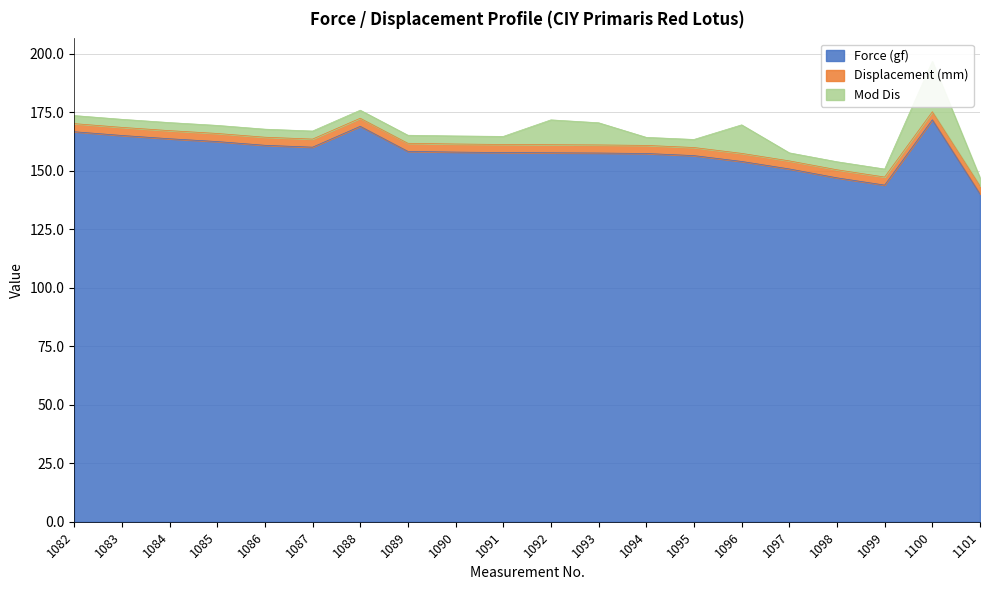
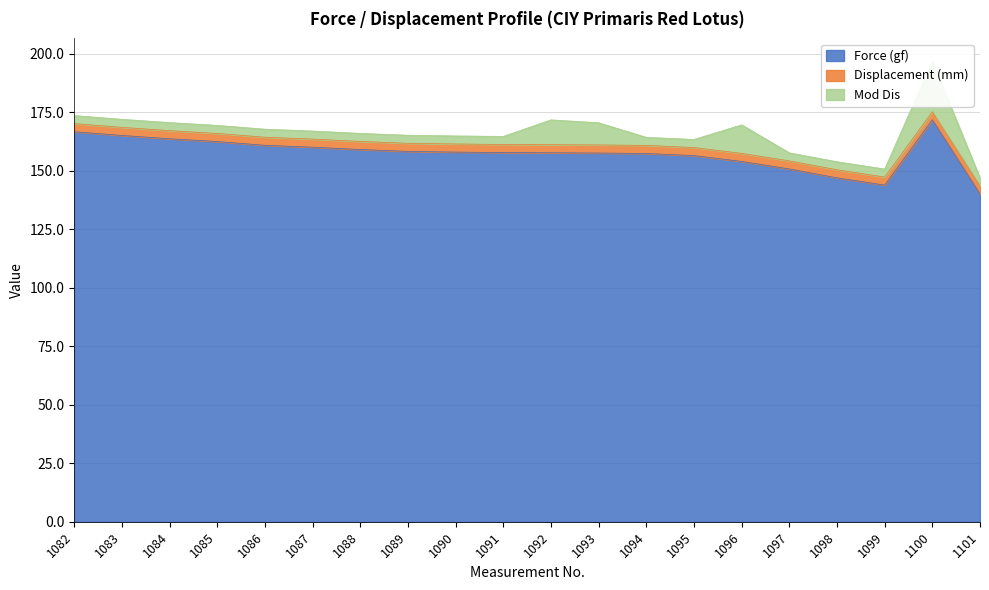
  {
    "Force (gf)": {
      "1082": 167,
      "1083": 165,
      "1084": 164,
      "1085": 162,
      "1086": 161,
      "1087": 160,
-     "1088": 169,
+     "1088": 159,
      "1089": 158,
      "1090": 158,
      "1091": 158,
      "1092": 158,
      "1093": 158,
      "1094": 157,
      "1095": 156,
      "1096": 154,
      "1097": 151,
      "1098": 147,
      "1099": 144,
      "1100": 172,
      "1101": 140
    },
    "Displacement (mm)": {
      "1082": 3,
      "1083": 3,
      "1084": 3,
      "1085": 3,
      "1086": 3,
      "1087": 3,
      "1088": 3,
      "1089": 3,
      "1090": 3,
      "1091": 3,
      "1092": 3,
      "1093": 3,
      "1094": 3,
      "1095": 3,
      "1096": 3,
      "1097": 3,
      "1098": 3,
      "1099": 3,
      "1100": 3,
      "1101": 3
    },
    "Mod Dis": {
      "1082": 3,
      "1083": 3,
      "1084": 3,
      "1085": 3,
      "1086": 3,
      "1087": 3,
      "1088": 3,
      "1089": 3,
      "1090": 3,
      "1091": 3,
      "1092": 11,
      "1093": 9,
      "1094": 3,
      "1095": 3,
      "1096": 12,
      "1097": 3,
      "1098": 3,
      "1099": 3,
      "1101": 3
    }
  }
